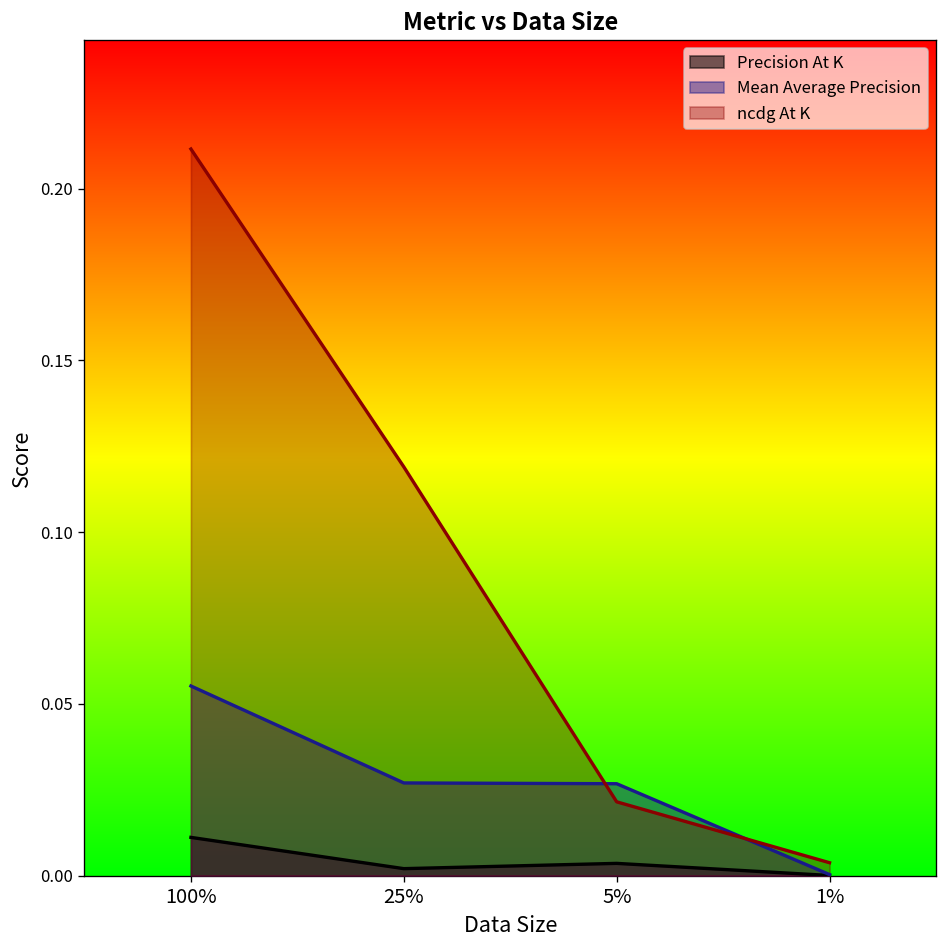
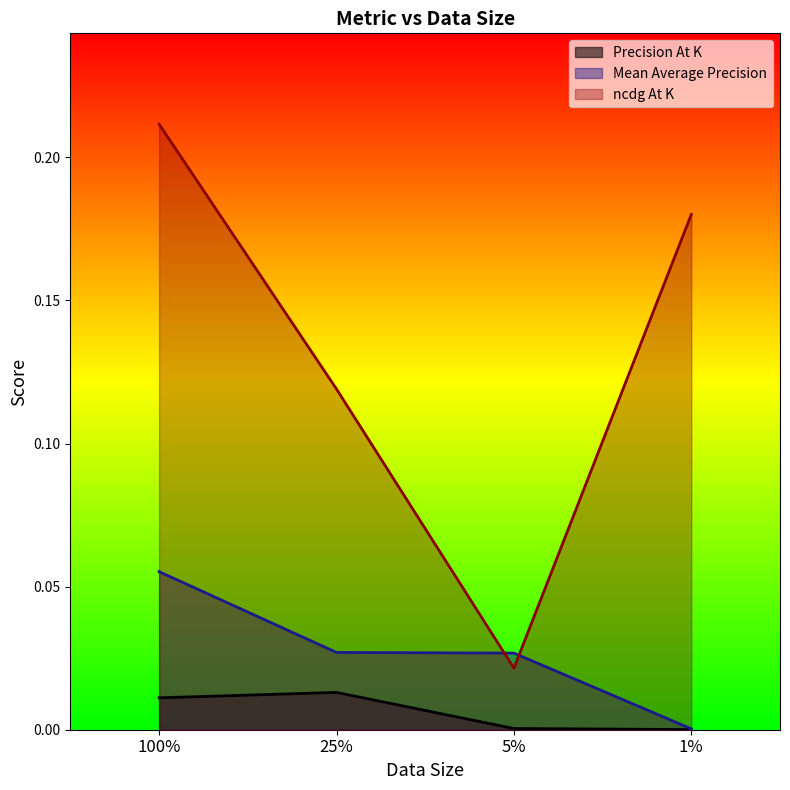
  {
    "Precision At K": {
      "100%": 0.011,
-     "25%": 0.002,
-     "5%": 0.004
+     "25%": 0.013,
+     "5%": 0.000
    },
    "Mean Average Precision": {
      "100%": 0.055,
      "25%": 0.027,
      "5%": 0.027
    },
    "ncdg At K": {
      "100%": 0.212,
      "25%": 0.119,
      "5%": 0.021,
-     "1%": 0.004
+     "1%": 0.180
    }
  }
